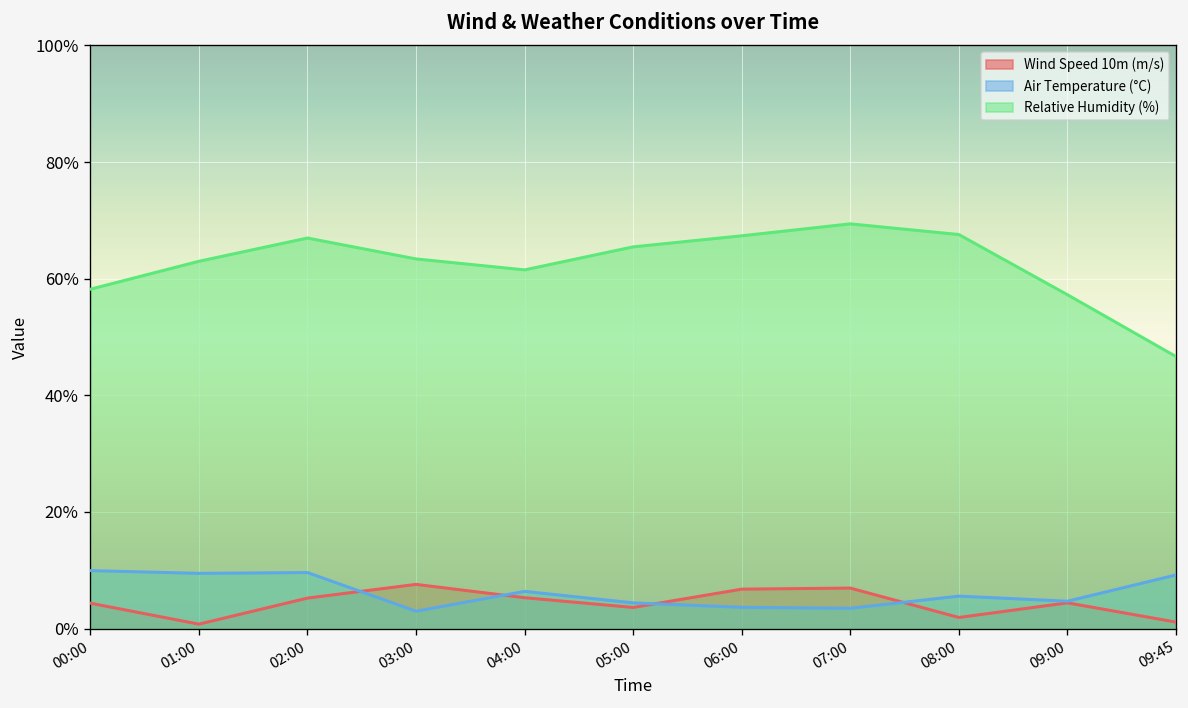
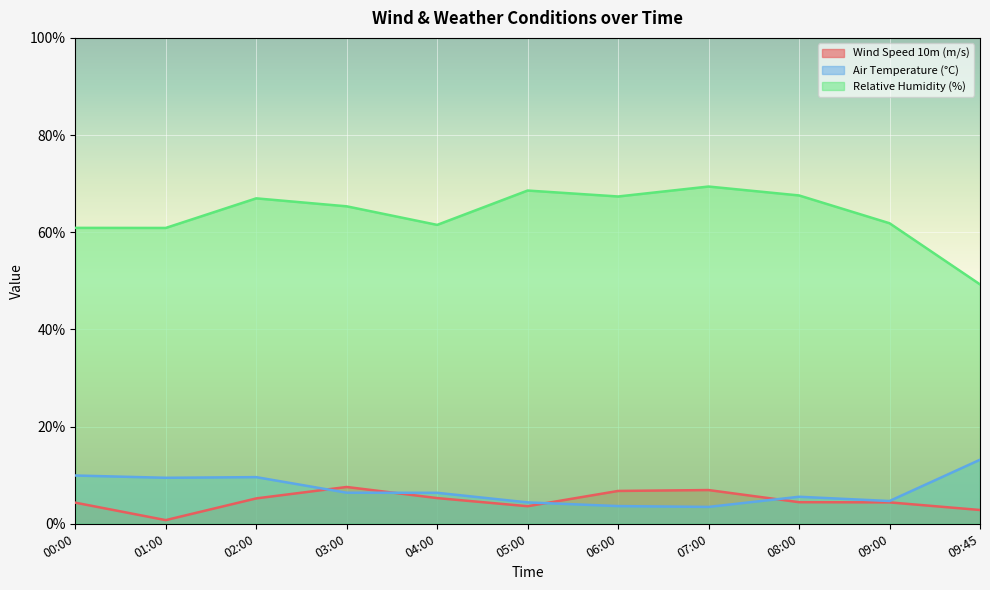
  {
    "Wind Speed 10m (m/s)": {
      "00:00": "4%",
      "01:00": "1%",
      "02:00": "5%",
      "03:00": "8%",
      "04:00": "5%",
      "05:00": "4%",
      "06:00": "7%",
      "07:00": "7%",
-     "08:00": "2%",
-     "09:45": "1%"
+     "08:00": "4%",
+     "09:45": "3%"
    },
    "Air Temperature (°C)": {
      "00:00": "10%",
      "01:00": "9%",
      "02:00": "10%",
-     "03:00": "3%",
+     "03:00": "6%",
      "04:00": "6%",
      "05:00": "4%",
      "06:00": "4%",
      "07:00": "3%",
      "08:00": "6%",
-     "09:45": "9%"
+     "09:45": "13%"
    },
    "Relative Humidity (%)": {
-     "00:00": "58%",
-     "01:00": "63%",
+     "00:00": "61%",
+     "01:00": "61%",
      "02:00": "67%",
-     "03:00": "63%",
+     "03:00": "65%",
      "04:00": "62%",
-     "05:00": "65%",
+     "05:00": "69%",
      "06:00": "67%",
      "07:00": "69%",
      "08:00": "68%",
-     "09:00": "57%",
-     "09:45": "47%"
+     "09:00": "62%",
+     "09:45": "49%"
    }
  }
